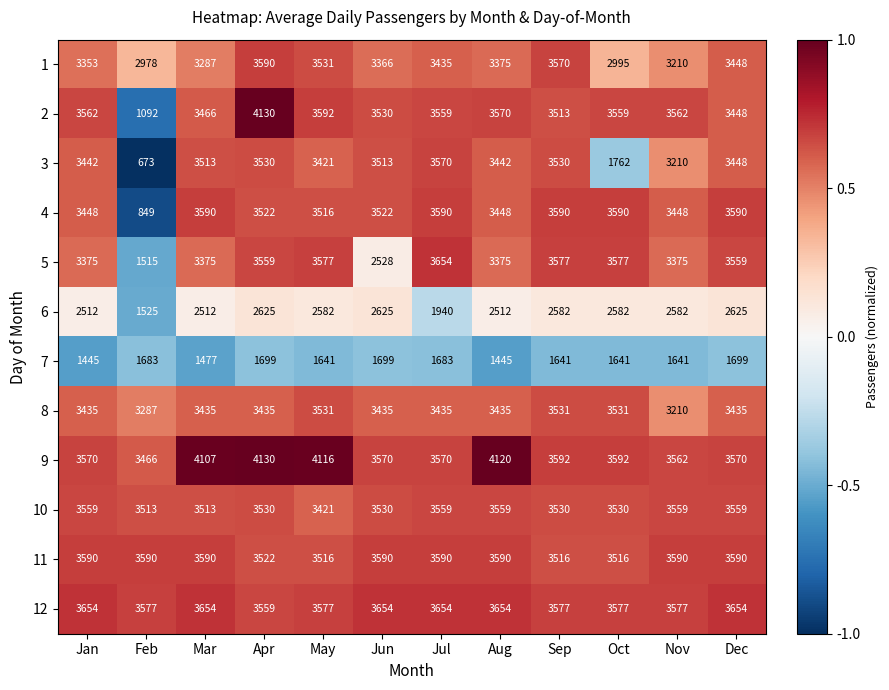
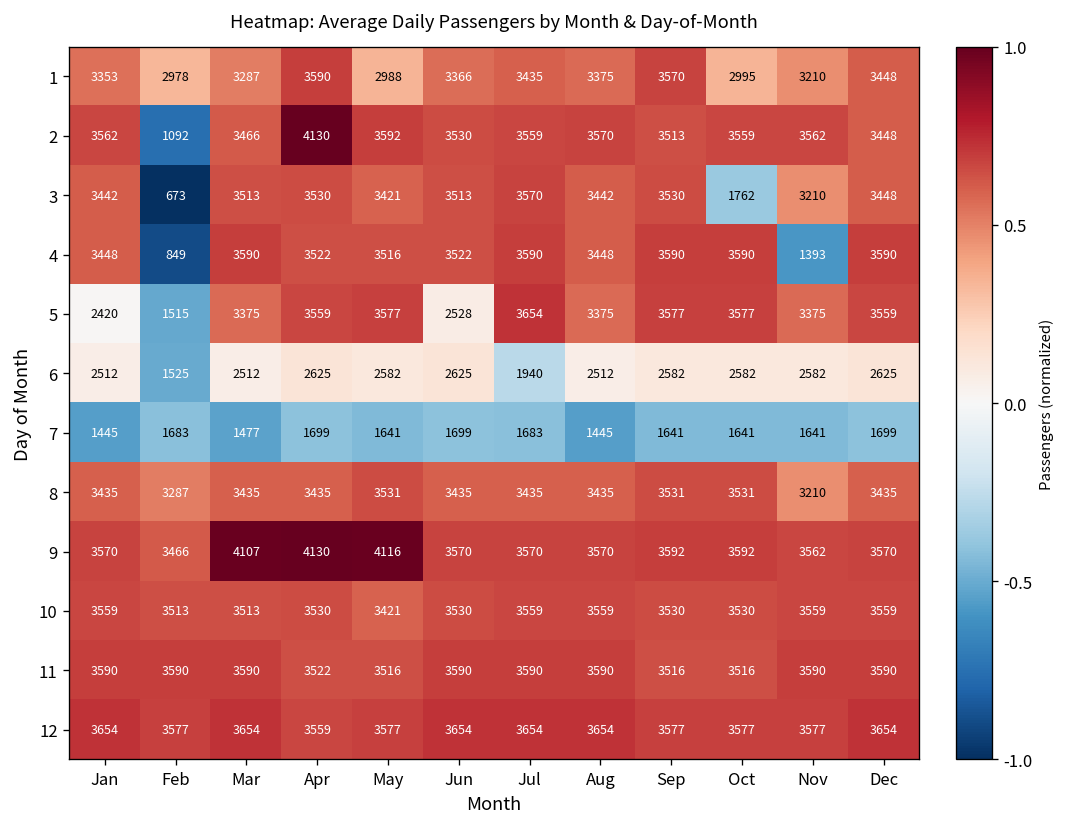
  {
    "1": {
      "Jan": 3353,
      "Feb": 2978,
      "Mar": 3287,
      "Apr": 3590,
-     "May": 3531,
+     "May": 2988,
      "Jun": 3366,
      "Jul": 3435,
      "Aug": 3375,
      "Sep": 3570,
      "Oct": 2995,
      "Nov": 3210,
      "Dec": 3448
    },
    "2": {
      "Jan": 3562,
      "Feb": 1092,
      "Mar": 3466,
      "Apr": 4130,
      "May": 3592,
      "Jun": 3530,
      "Jul": 3559,
      "Aug": 3570,
      "Sep": 3513,
      "Oct": 3559,
      "Nov": 3562,
      "Dec": 3448
    },
    "3": {
      "Jan": 3442,
      "Feb": 673,
      "Mar": 3513,
      "Apr": 3530,
      "May": 3421,
      "Jun": 3513,
      "Jul": 3570,
      "Aug": 3442,
      "Sep": 3530,
      "Oct": 1762,
      "Nov": 3210,
      "Dec": 3448
    },
    "4": {
      "Jan": 3448,
      "Feb": 849,
      "Mar": 3590,
      "Apr": 3522,
      "May": 3516,
      "Jun": 3522,
      "Jul": 3590,
      "Aug": 3448,
      "Sep": 3590,
      "Oct": 3590,
-     "Nov": 3448,
+     "Nov": 1393,
      "Dec": 3590
    },
    "5": {
-     "Jan": 3375,
+     "Jan": 2420,
      "Feb": 1515,
      "Mar": 3375,
      "Apr": 3559,
      "May": 3577,
      "Jun": 2528,
      "Jul": 3654,
      "Aug": 3375,
      "Sep": 3577,
      "Oct": 3577,
      "Nov": 3375,
      "Dec": 3559
    },
    "6": {
      "Jan": 2512,
      "Feb": 1525,
      "Mar": 2512,
      "Apr": 2625,
      "May": 2582,
      "Jun": 2625,
      "Jul": 1940,
      "Aug": 2512,
      "Sep": 2582,
      "Oct": 2582,
      "Nov": 2582,
      "Dec": 2625
    },
    "7": {
      "Jan": 1445,
      "Feb": 1683,
      "Mar": 1477,
      "Apr": 1699,
      "May": 1641,
      "Jun": 1699,
      "Jul": 1683,
      "Aug": 1445,
      "Sep": 1641,
      "Oct": 1641,
      "Nov": 1641,
      "Dec": 1699
    },
    "8": {
      "Jan": 3435,
      "Feb": 3287,
      "Mar": 3435,
      "Apr": 3435,
      "May": 3531,
      "Jun": 3435,
      "Jul": 3435,
      "Aug": 3435,
      "Sep": 3531,
      "Oct": 3531,
      "Nov": 3210,
      "Dec": 3435
    },
    "9": {
      "Jan": 3570,
      "Feb": 3466,
      "Mar": 4107,
      "Apr": 4130,
      "May": 4116,
      "Jun": 3570,
      "Jul": 3570,
-     "Aug": 4120,
+     "Aug": 3570,
      "Sep": 3592,
      "Oct": 3592,
      "Nov": 3562,
      "Dec": 3570
    },
    "10": {
      "Jan": 3559,
      "Feb": 3513,
      "Mar": 3513,
      "Apr": 3530,
      "May": 3421,
      "Jun": 3530,
      "Jul": 3559,
      "Aug": 3559,
      "Sep": 3530,
      "Oct": 3530,
      "Nov": 3559,
      "Dec": 3559
    },
    "11": {
      "Jan": 3590,
      "Feb": 3590,
      "Mar": 3590,
      "Apr": 3522,
      "May": 3516,
      "Jun": 3590,
      "Jul": 3590,
      "Aug": 3590,
      "Sep": 3516,
      "Oct": 3516,
      "Nov": 3590,
      "Dec": 3590
    },
    "12": {
      "Jan": 3654,
      "Feb": 3577,
      "Mar": 3654,
      "Apr": 3559,
      "May": 3577,
      "Jun": 3654,
      "Jul": 3654,
      "Aug": 3654,
      "Sep": 3577,
      "Oct": 3577,
      "Nov": 3577,
      "Dec": 3654
    }
  }
